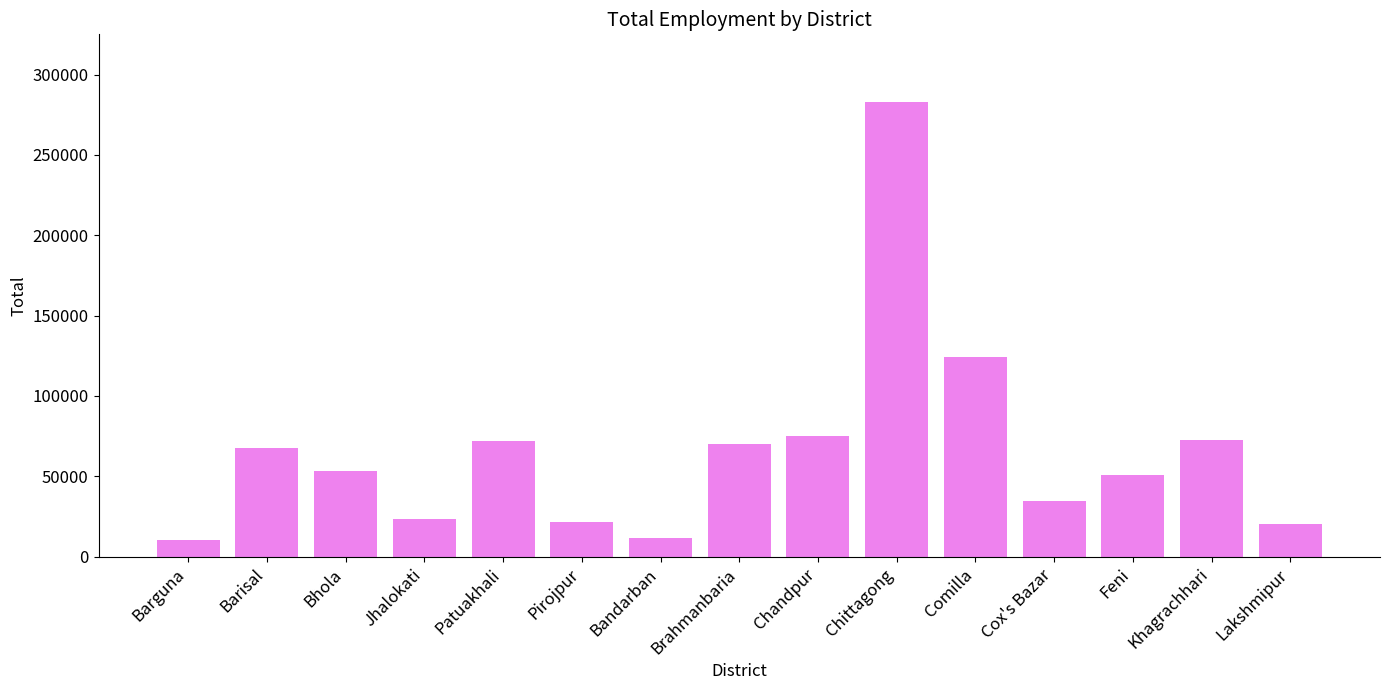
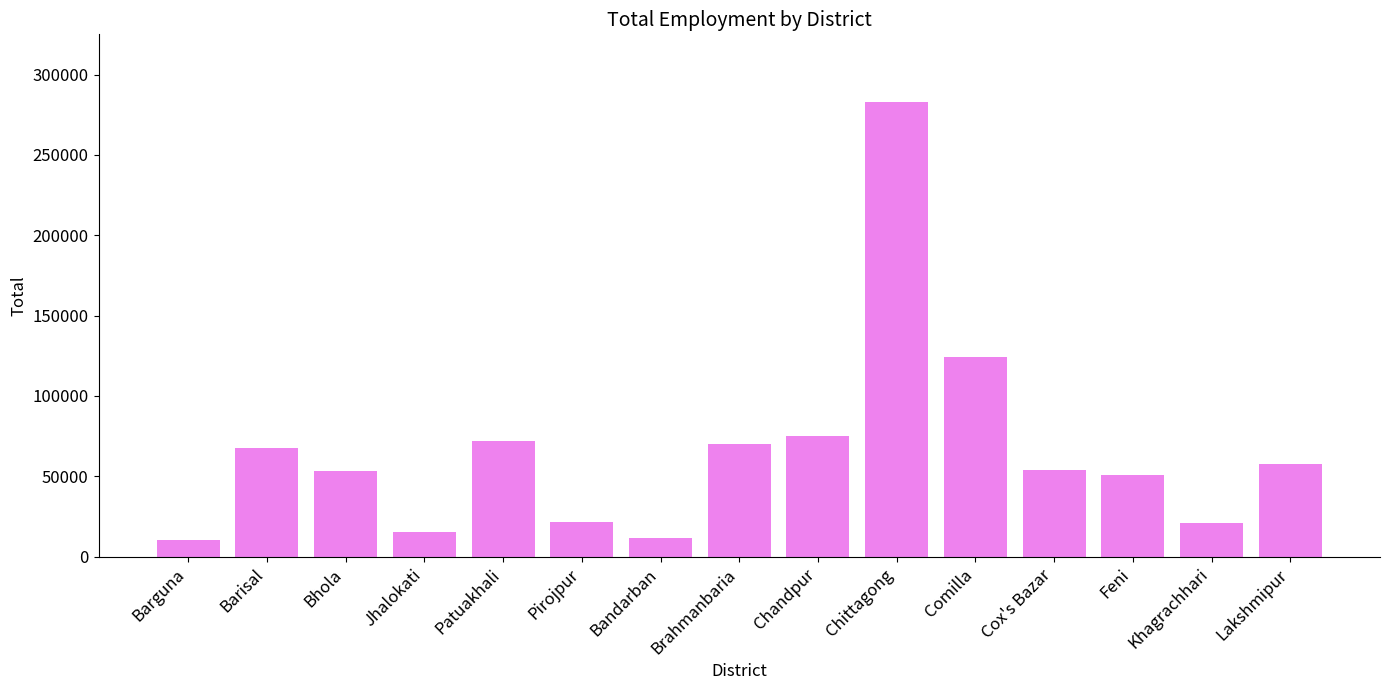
  {
    "Barguna": 10000,
    "Barisal": 68000,
    "Bhola": 53000,
-   "Jhalokati": 23000,
+   "Jhalokati": 15000,
    "Patuakhali": 72000,
    "Pirojpur": 22000,
    "Bandarban": 11000,
    "Brahmanbaria": 70000,
    "Chandpur": 75000,
    "Chittagong": 283000,
    "Comilla": 124000,
-   "Cox's Bazar": 34000,
+   "Cox's Bazar": 54000,
    "Feni": 51000,
-   "Khagrachhari": 72000,
-   "Lakshmipur": 20000
+   "Khagrachhari": 21000,
+   "Lakshmipur": 58000
  }
